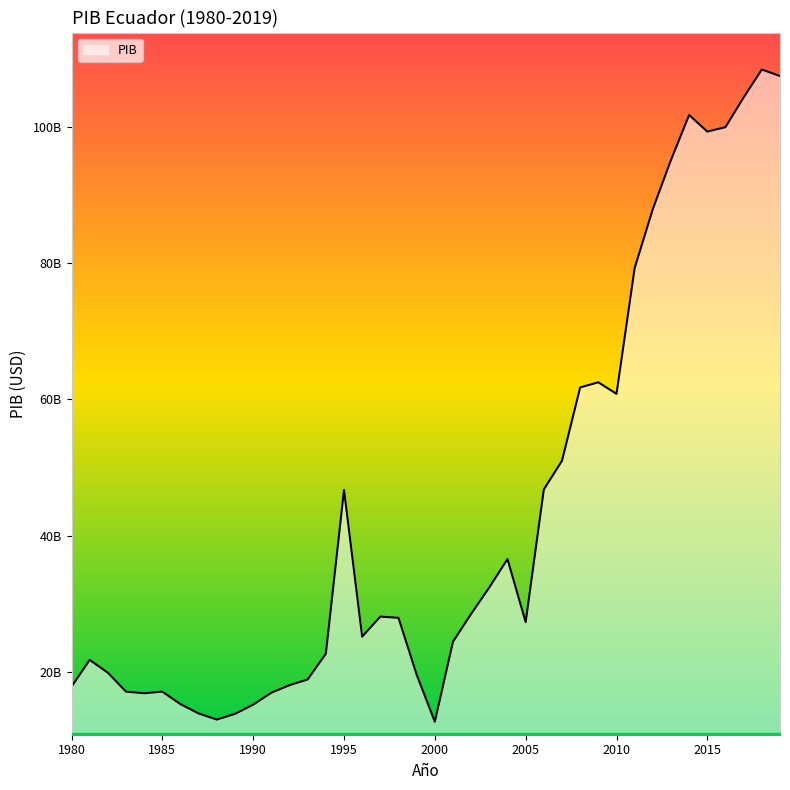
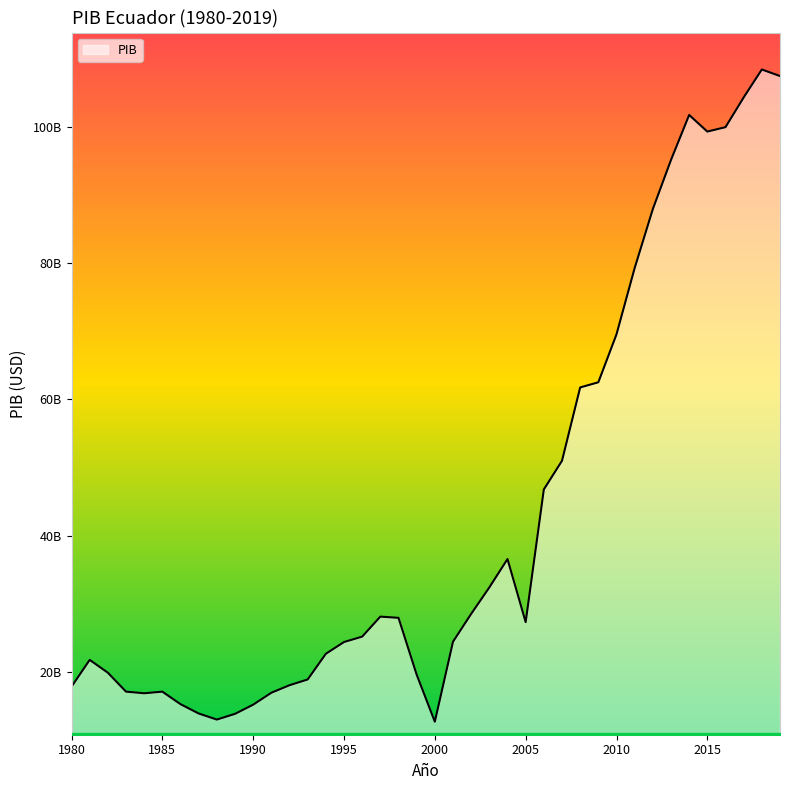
  {
    "PIB": {
      "1980": 18000000000,
      "1985": 17000000000,
      "1990": 15000000000,
-     "1995": 47000000000,
+     "1995": 24000000000,
      "2000": 13000000000,
      "2005": 27000000000,
-     "2010": 61000000000,
+     "2010": 70000000000,
      "2015": 99000000000
    }
  }
